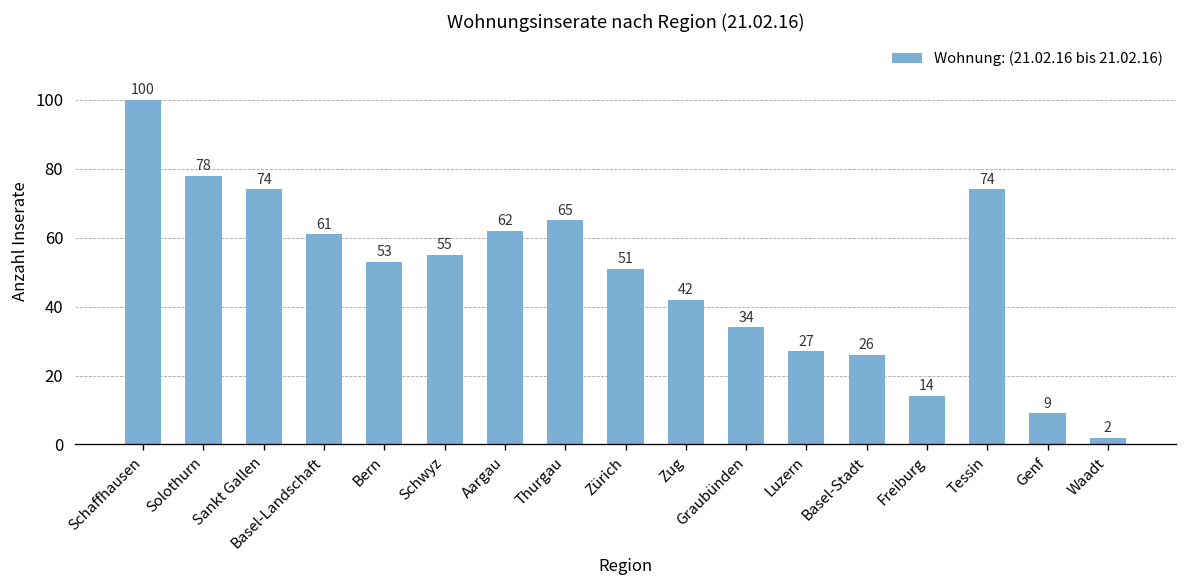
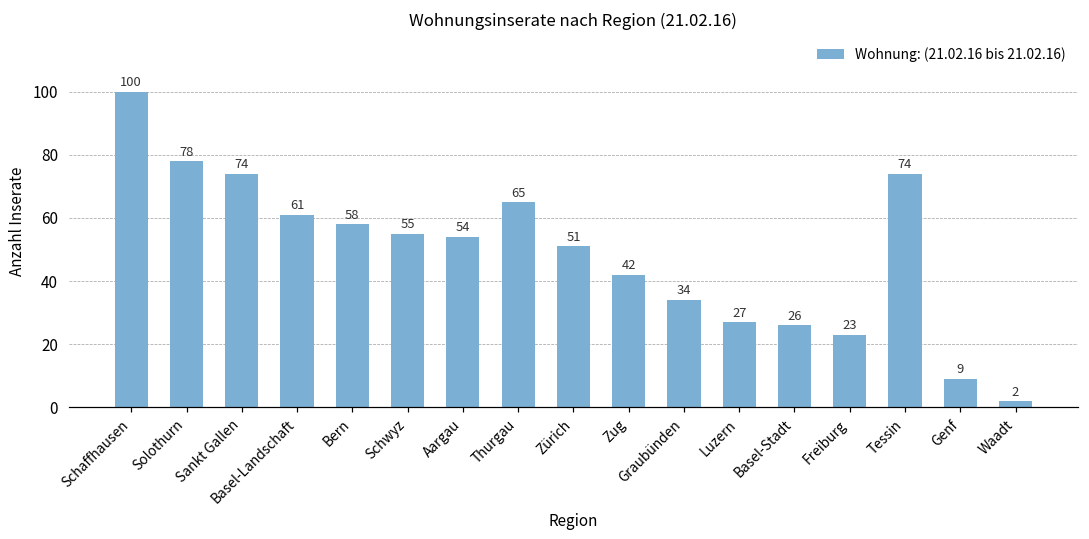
  {
    "Schaffhausen": 100,
    "Solothurn": 78,
    "Sankt Gallen": 74,
    "Basel-Landschaft": 61,
-   "Bern": 53,
+   "Bern": 58,
    "Schwyz": 55,
-   "Aargau": 62,
+   "Aargau": 54,
    "Thurgau": 65,
    "Zürich": 51,
    "Zug": 42,
    "Graubünden": 34,
    "Luzern": 27,
    "Basel-Stadt": 26,
-   "Freiburg": 14,
+   "Freiburg": 23,
    "Tessin": 74,
    "Genf": 9,
    "Waadt": 2
  }
